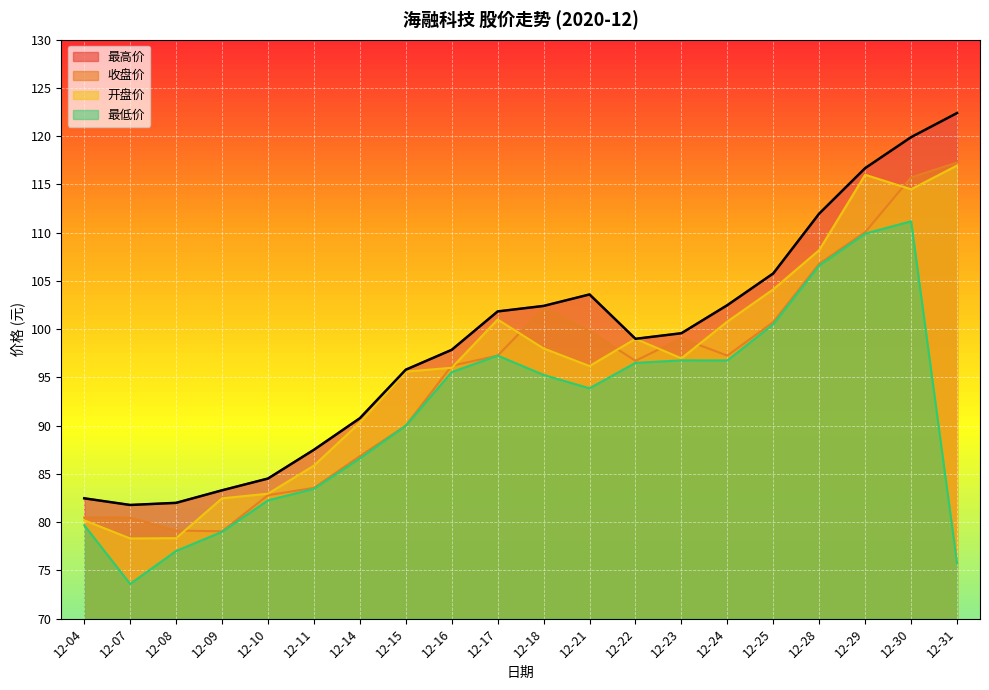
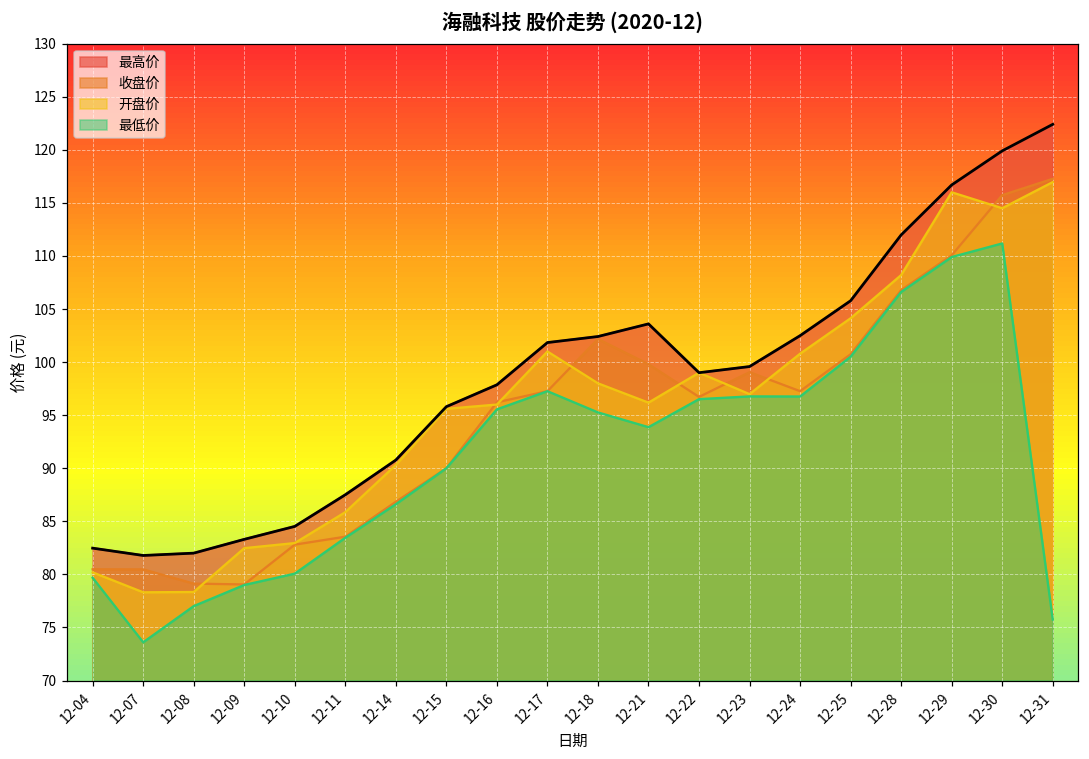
  {
    "最低价": {
      "12-04": 80,
      "12-07": 74,
      "12-08": 77,
-     "12-10": 82,
+     "12-10": 80,
      "12-16": 96,
      "12-18": 95,
      "12-21": 94,
      "12-24": 97,
      "12-30": 111,
      "12-31": 76
    }
  }
